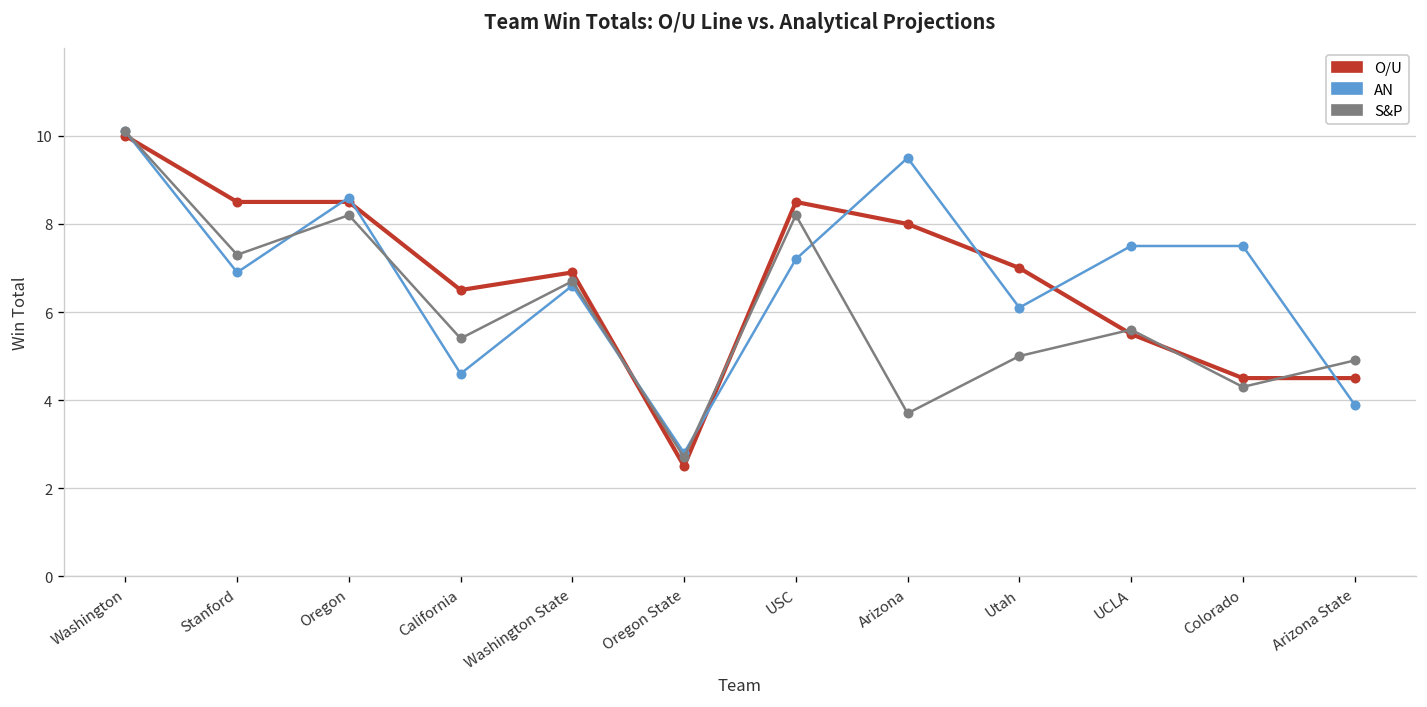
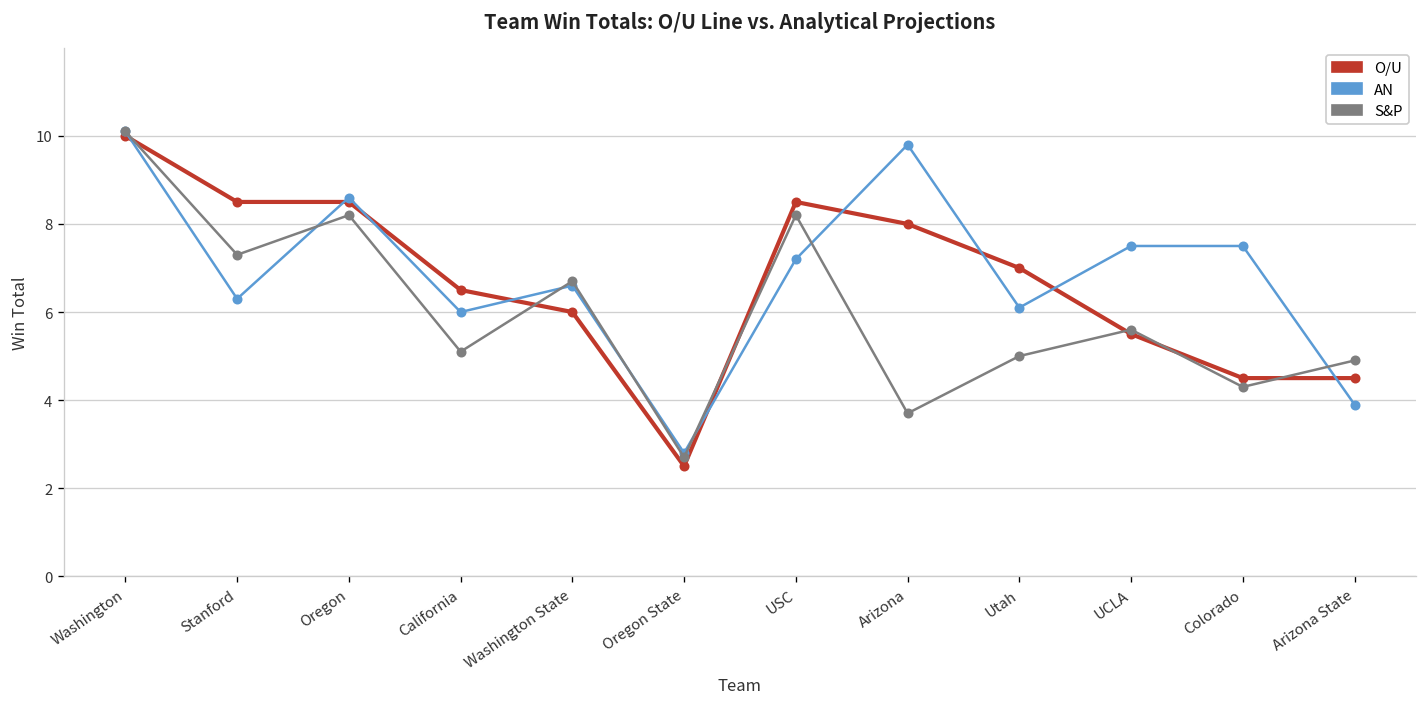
  {
    "O/U": {
      "Washington": 10.0,
      "Stanford": 8.5,
      "Oregon": 8.5,
      "California": 6.5,
-     "Washington State": 6.9,
+     "Washington State": 6.0,
      "Oregon State": 2.5,
      "USC": 8.5,
      "Arizona": 8.0,
      "Utah": 7.0,
      "UCLA": 5.5,
      "Colorado": 4.5,
      "Arizona State": 4.5
    },
    "AN": {
-     "Stanford": 6.9,
+     "Stanford": 6.3,
      "Oregon": 8.6,
-     "California": 4.6,
+     "California": 6.0,
      "Washington State": 6.6,
      "Oregon State": 2.8,
      "USC": 7.2,
-     "Arizona": 9.5,
+     "Arizona": 9.8,
      "Utah": 6.1,
      "UCLA": 7.5,
      "Colorado": 7.5,
      "Arizona State": 3.9
    },
    "S&P": {
      "Stanford": 7.3,
      "Oregon": 8.2,
-     "California": 5.4,
+     "California": 5.1,
      "Washington State": 6.7,
      "Oregon State": 2.7,
      "USC": 8.2,
      "Arizona": 3.7,
      "Utah": 5.0,
      "UCLA": 5.6,
      "Colorado": 4.3,
      "Arizona State": 4.9
    }
  }
